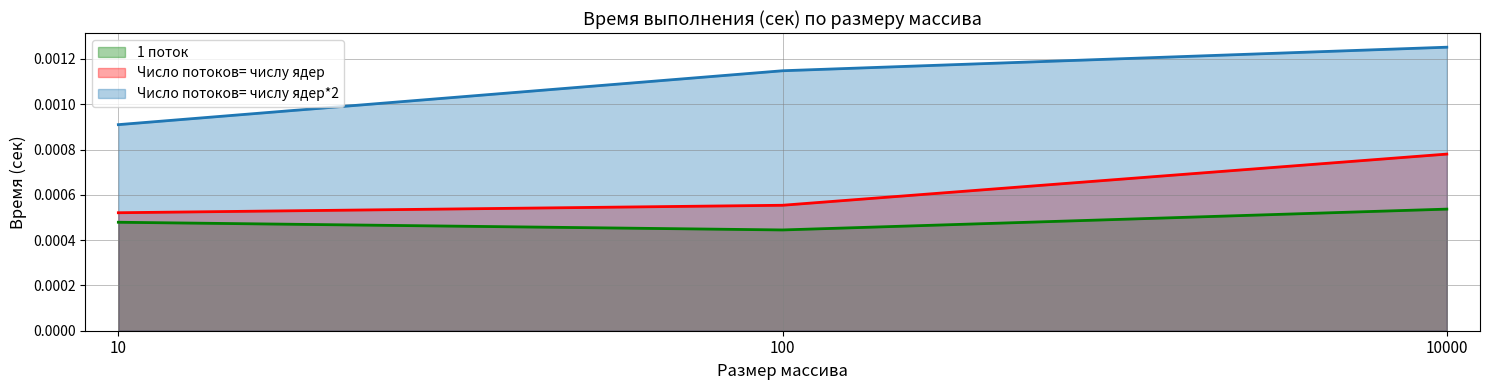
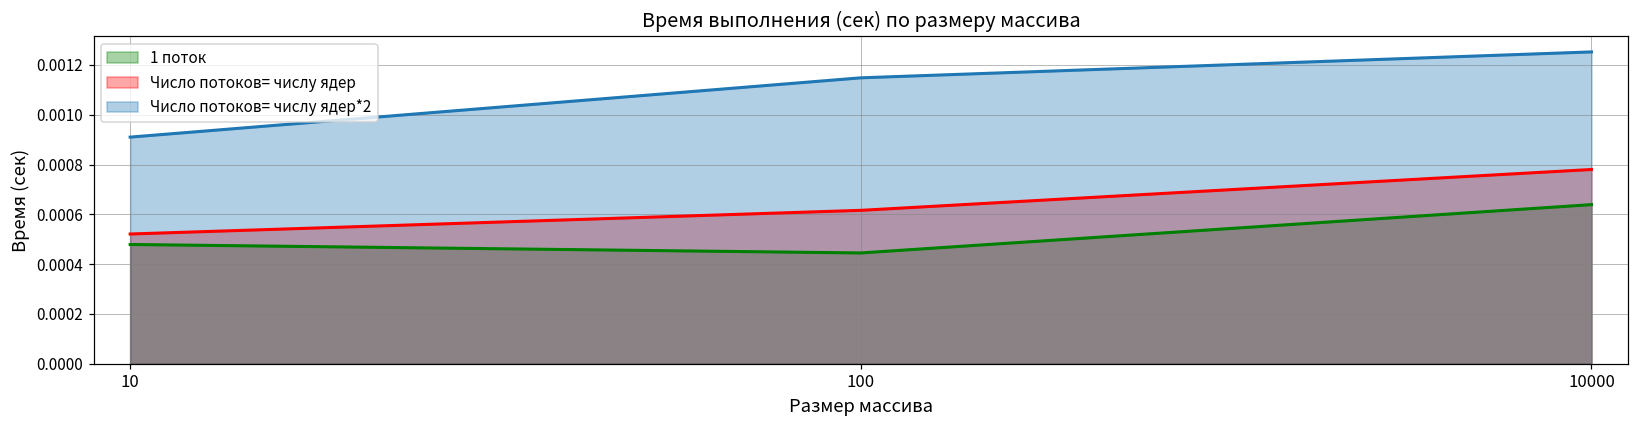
  {
    "1 поток": {
      "10": 0.00048,
      "100": 0.00045,
-     "10000": 0.00054
+     "10000": 0.00064
    },
    "Число потоков= числу ядер": {
      "10": 0.00052,
-     "100": 0.00055,
+     "100": 0.00062,
      "10000": 0.00078
    },
    "Число потоков= числу ядер*2": {
      "10": 0.00091,
      "100": 0.00115,
      "10000": 0.00125
    }
  }
